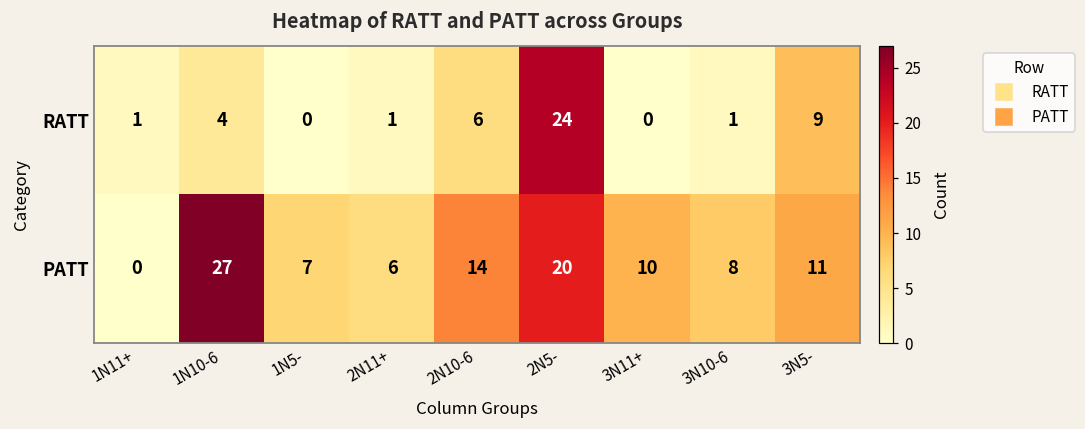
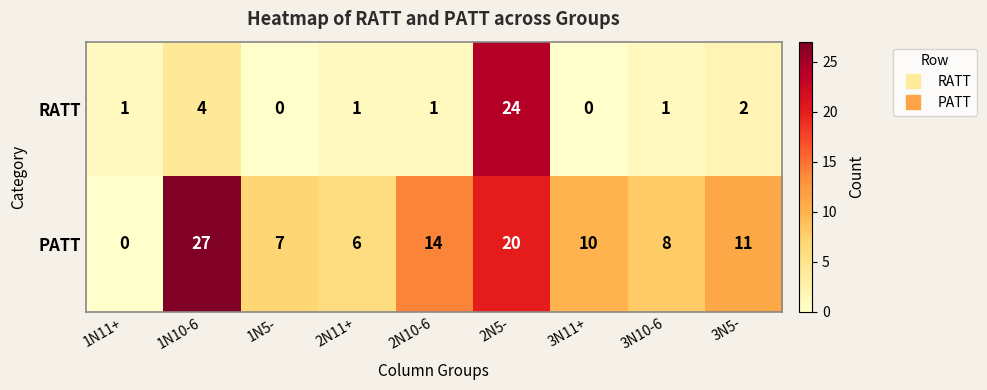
  {
    "RATT": {
      "1N11+": 1,
      "1N10-6": 4,
      "1N5-": 0,
      "2N11+": 1,
-     "2N10-6": 6,
+     "2N10-6": 1,
      "2N5-": 24,
      "3N11+": 0,
      "3N10-6": 1,
-     "3N5-": 9
+     "3N5-": 2
    },
    "PATT": {
      "1N11+": 0,
      "1N10-6": 27,
      "1N5-": 7,
      "2N11+": 6,
      "2N10-6": 14,
      "2N5-": 20,
      "3N11+": 10,
      "3N10-6": 8,
      "3N5-": 11
    }
  }
